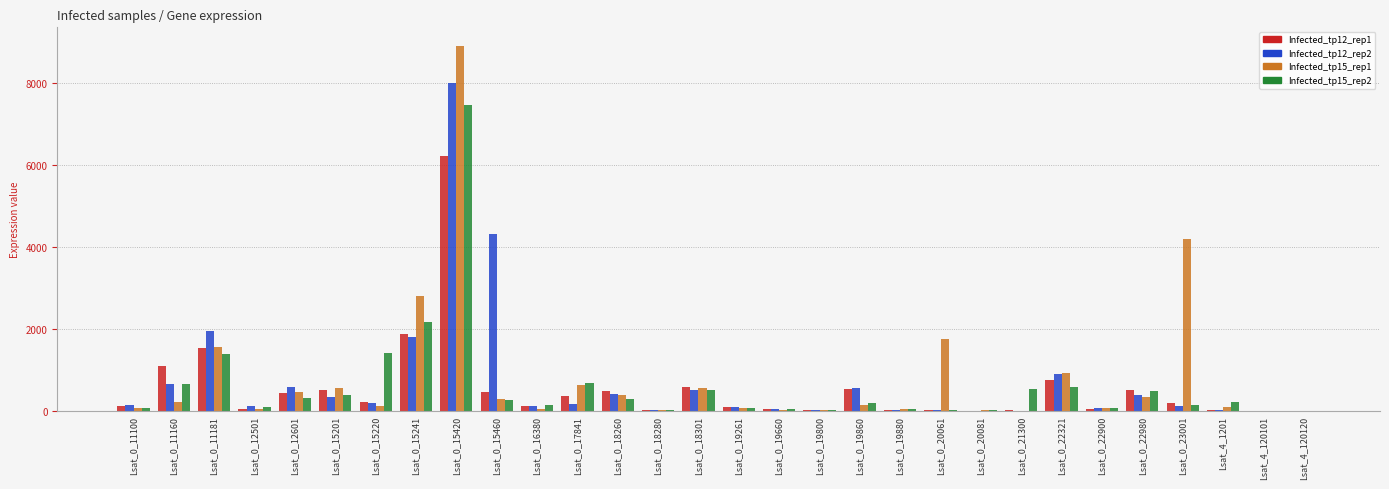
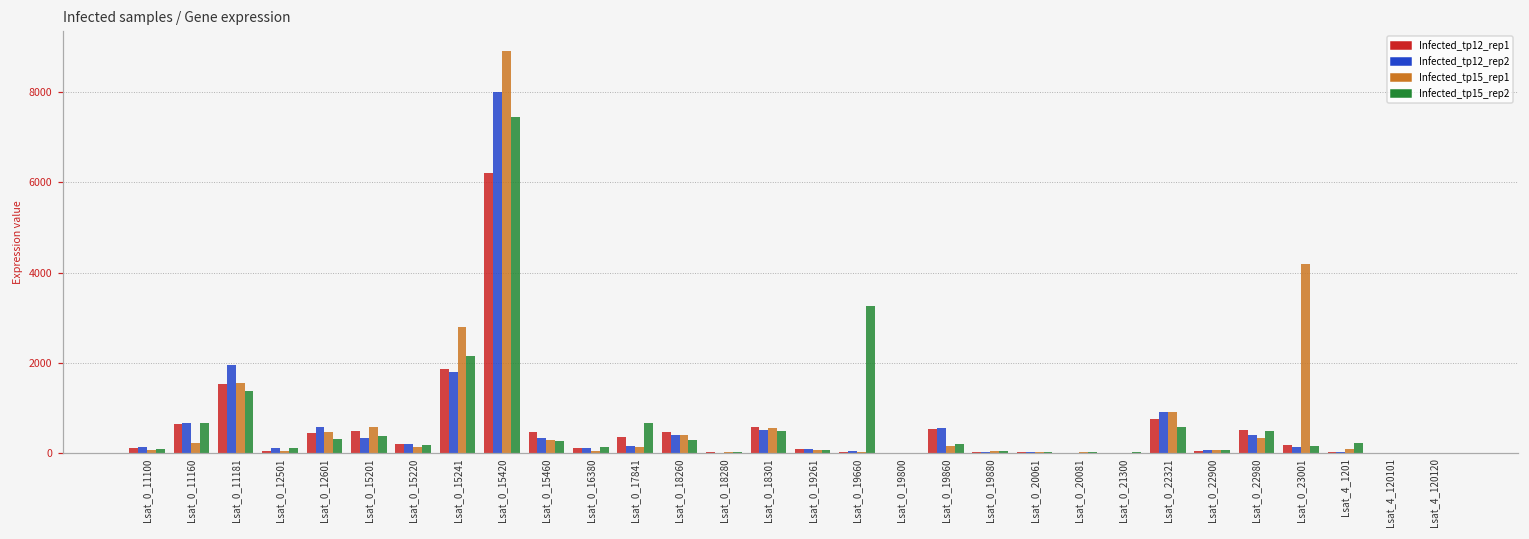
  {
    "Infected_tp12_rep1": {
      "Lsat_0_11100": 100,
-     "Lsat_0_11160": 1100,
+     "Lsat_0_11160": 600,
      "Lsat_0_11181": 1500,
      "Lsat_0_12601": 400,
      "Lsat_0_15201": 500,
      "Lsat_0_15220": 200,
      "Lsat_0_15241": 1900,
      "Lsat_0_15420": 6200,
      "Lsat_0_15460": 500,
      "Lsat_0_16380": 100,
      "Lsat_0_17841": 400,
      "Lsat_0_18260": 500,
      "Lsat_0_18301": 600,
      "Lsat_0_19261": 100,
      "Lsat_0_19860": 500,
      "Lsat_0_22321": 800,
      "Lsat_0_22980": 500,
      "Lsat_0_23001": 200,
      "Lsat_4_120101": 0,
      "Lsat_4_120120": 0
    },
    "Infected_tp12_rep2": {
      "Lsat_0_11100": 100,
      "Lsat_0_11160": 700,
      "Lsat_0_11181": 2000,
      "Lsat_0_12501": 100,
      "Lsat_0_12601": 600,
      "Lsat_0_15201": 300,
      "Lsat_0_15220": 200,
      "Lsat_0_15241": 1800,
      "Lsat_0_15420": 8000,
-     "Lsat_0_15460": 4300,
+     "Lsat_0_15460": 300,
      "Lsat_0_16380": 100,
      "Lsat_0_17841": 200,
      "Lsat_0_18260": 400,
      "Lsat_0_18301": 500,
      "Lsat_0_19261": 100,
      "Lsat_0_19860": 500,
      "Lsat_0_22321": 900,
      "Lsat_0_22900": 100,
      "Lsat_0_22980": 400,
      "Lsat_0_23001": 100,
      "Lsat_4_120101": 0,
      "Lsat_4_120120": 0
    },
    "Infected_tp15_rep1": {
      "Lsat_0_11100": 100,
      "Lsat_0_11160": 200,
      "Lsat_0_11181": 1600,
      "Lsat_0_12601": 500,
      "Lsat_0_15201": 600,
      "Lsat_0_15220": 100,
      "Lsat_0_15241": 2800,
      "Lsat_0_15420": 8900,
      "Lsat_0_15460": 300,
-     "Lsat_0_17841": 600,
+     "Lsat_0_17841": 100,
      "Lsat_0_18260": 400,
      "Lsat_0_18301": 500,
      "Lsat_0_19261": 100,
      "Lsat_0_19860": 100,
-     "Lsat_0_20061": 1700,
+     "Lsat_0_20061": 0,
      "Lsat_0_22321": 900,
      "Lsat_0_22900": 100,
      "Lsat_0_22980": 300,
      "Lsat_0_23001": 4200,
      "Lsat_4_1201": 100,
      "Lsat_4_120101": 0,
      "Lsat_4_120120": 0
    },
    "Infected_tp15_rep2": {
      "Lsat_0_11100": 100,
      "Lsat_0_11160": 700,
      "Lsat_0_11181": 1400,
      "Lsat_0_12501": 100,
      "Lsat_0_12601": 300,
      "Lsat_0_15201": 400,
-     "Lsat_0_15220": 1400,
+     "Lsat_0_15220": 200,
      "Lsat_0_15241": 2200,
      "Lsat_0_15420": 7400,
      "Lsat_0_15460": 300,
      "Lsat_0_16380": 100,
      "Lsat_0_17841": 700,
      "Lsat_0_18260": 300,
      "Lsat_0_18301": 500,
      "Lsat_0_19261": 100,
-     "Lsat_0_19660": 0,
+     "Lsat_0_19660": 3300,
      "Lsat_0_19860": 200,
-     "Lsat_0_21300": 500,
+     "Lsat_0_21300": 0,
      "Lsat_0_22321": 600,
      "Lsat_0_22900": 100,
      "Lsat_0_22980": 500,
      "Lsat_0_23001": 100,
      "Lsat_4_1201": 200,
      "Lsat_4_120101": 0,
      "Lsat_4_120120": 0
    }
  }
